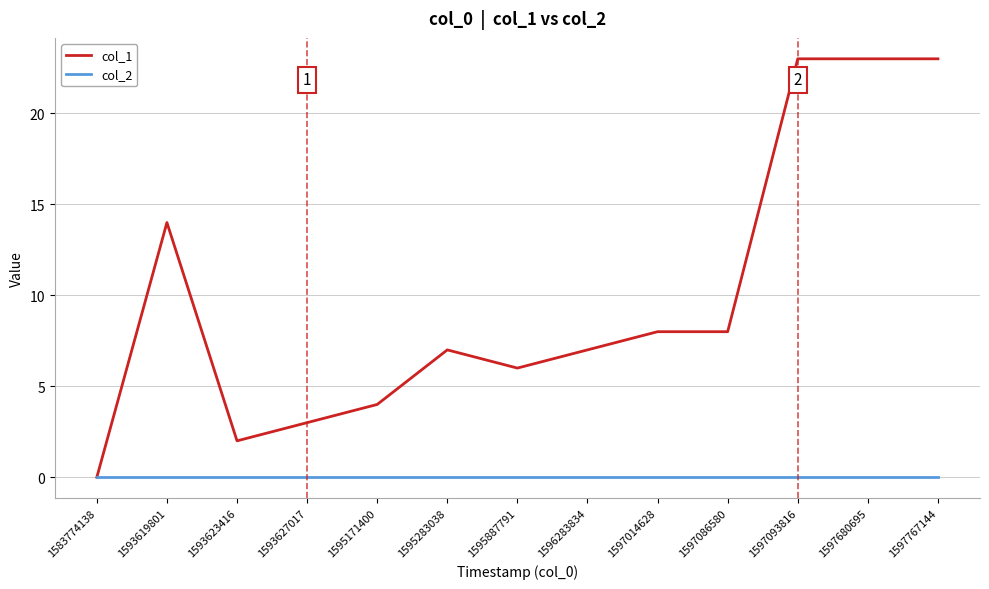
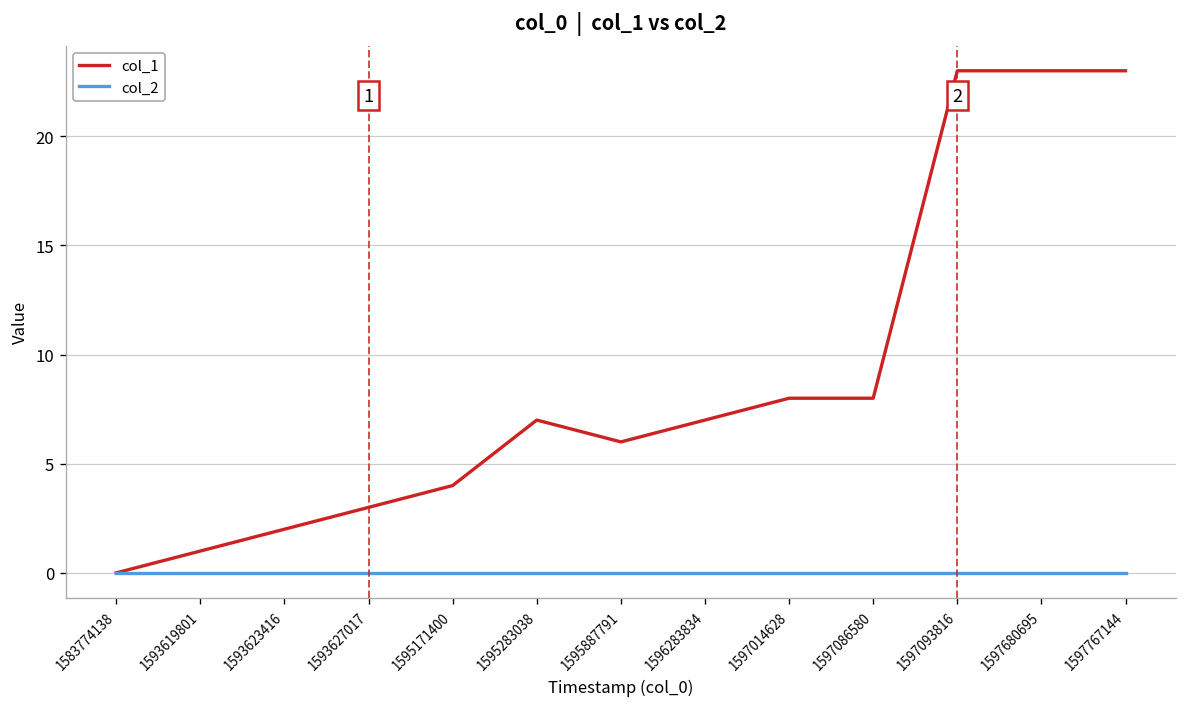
  {
    "col_1": {
-     "1593619801": 14,
+     "1593619801": 1,
      "1593623416": 2,
      "1593627017": 3,
      "1595171400": 4,
      "1595283038": 7,
      "1595887791": 6,
      "1596283834": 7,
      "1597014628": 8,
      "1597086580": 8,
      "1597680695": 23,
      "1597767144": 23
    },
    "col_2": {
      "1593619801": 0,
      "1593623416": 0,
      "1593627017": 0,
      "1595171400": 0,
      "1595283038": 0,
      "1595887791": 0,
      "1596283834": 0,
      "1597014628": 0,
      "1597086580": 0,
      "1597093816": 0,
      "1597680695": 0,
      "1597767144": 0
    }
  }
